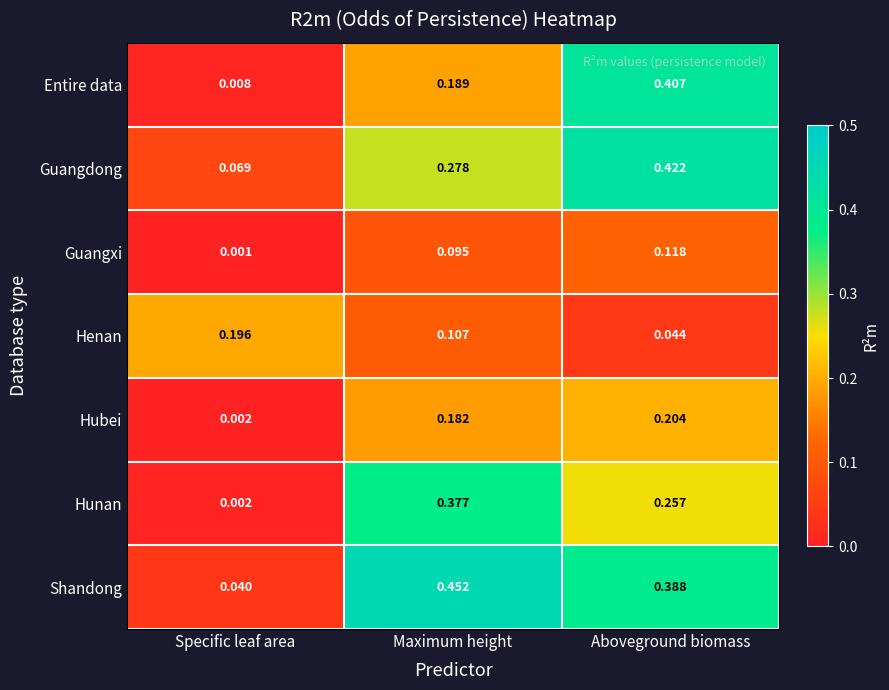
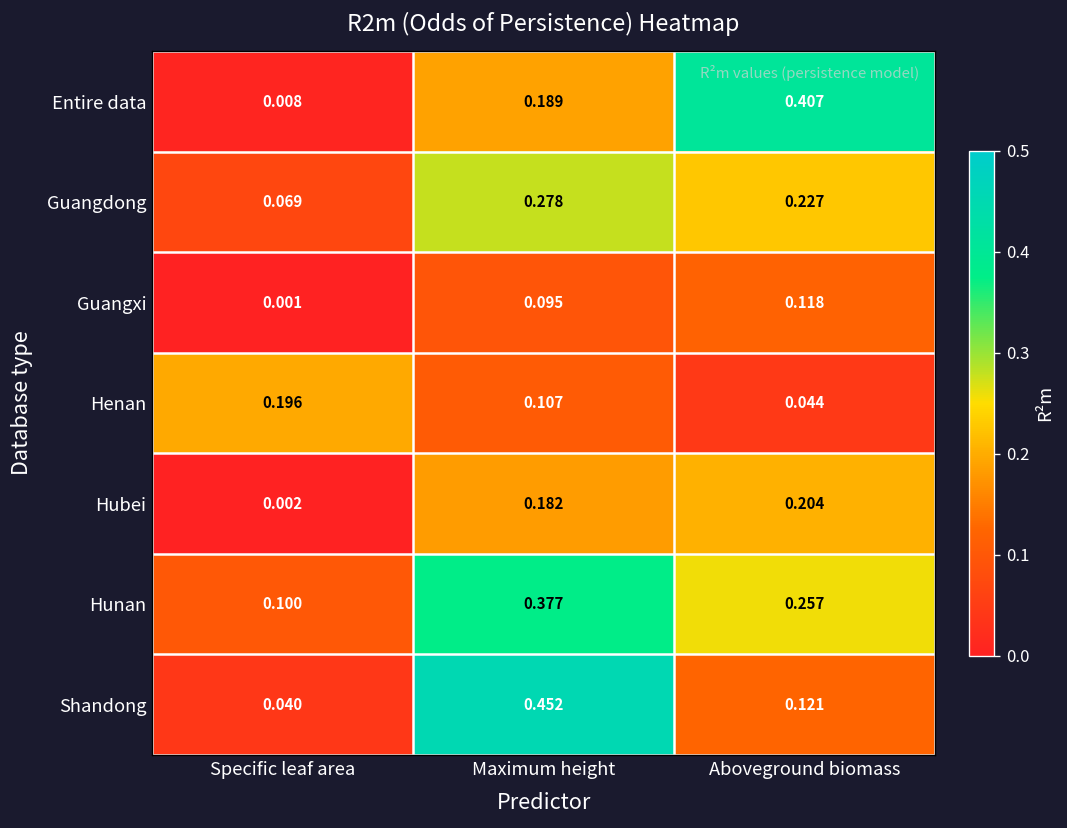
  {
    "Entire data": {
      "Specific leaf area": 0.008,
      "Maximum height": 0.189
    },
    "Guangdong": {
      "Specific leaf area": 0.069,
      "Maximum height": 0.278,
-     "Aboveground biomass": 0.422
+     "Aboveground biomass": 0.227
    },
    "Guangxi": {
      "Specific leaf area": 0.001,
      "Maximum height": 0.095,
      "Aboveground biomass": 0.118
    },
    "Henan": {
      "Specific leaf area": 0.196,
      "Maximum height": 0.107,
      "Aboveground biomass": 0.044
    },
    "Hubei": {
      "Specific leaf area": 0.002,
      "Maximum height": 0.182,
      "Aboveground biomass": 0.204
    },
    "Hunan": {
-     "Specific leaf area": 0.002,
+     "Specific leaf area": 0.100,
      "Maximum height": 0.377,
      "Aboveground biomass": 0.257
    },
    "Shandong": {
      "Specific leaf area": 0.040,
      "Maximum height": 0.452,
-     "Aboveground biomass": 0.388
+     "Aboveground biomass": 0.121
    }
  }
